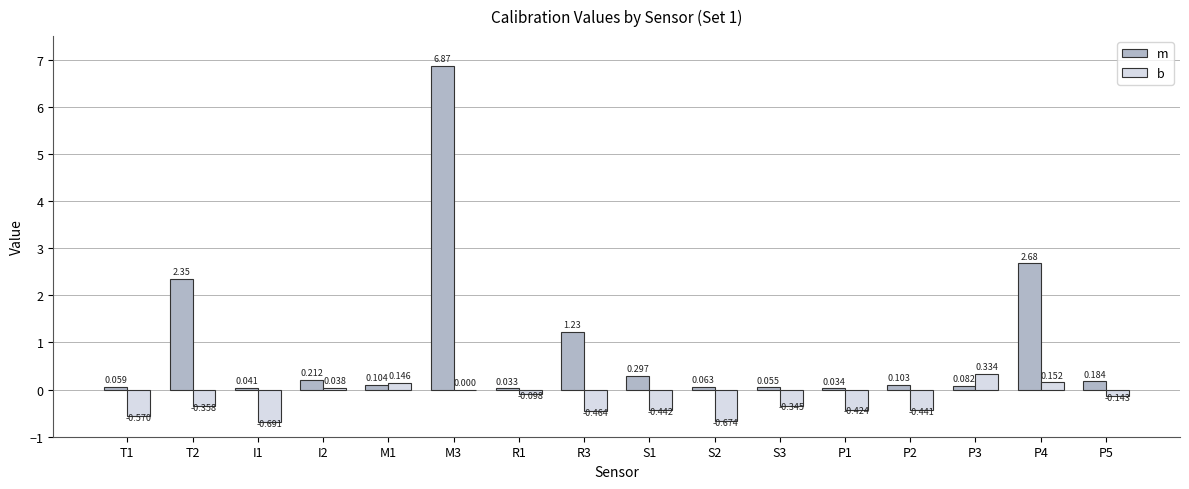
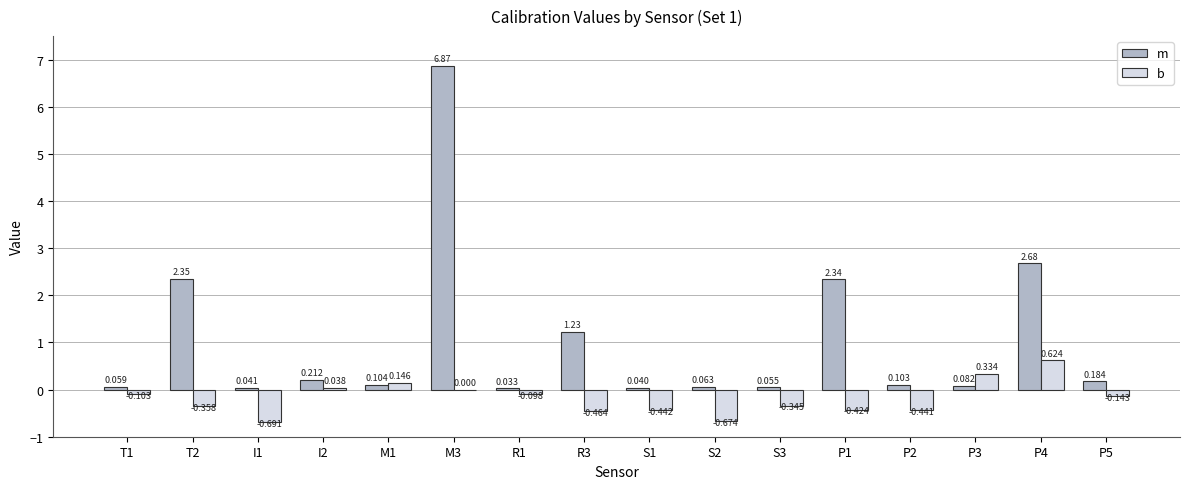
  {
    "m": {
      "T1": 0.059,
      "T2": 2.35,
      "I1": 0.041,
      "I2": 0.212,
      "M1": 0.104,
      "M3": 6.87,
      "R1": 0.033,
      "R3": 1.23,
-     "S1": 0.297,
+     "S1": 0.040,
      "S2": 0.063,
      "S3": 0.055,
-     "P1": 0.034,
+     "P1": 2.34,
      "P2": 0.103,
      "P3": 0.082,
      "P4": 2.68,
      "P5": 0.184
    },
    "b": {
-     "T1": -0.570,
+     "T1": -0.103,
      "T2": -0.358,
      "I1": -0.691,
      "I2": 0.038,
      "M1": 0.146,
      "M3": 0.000,
      "R1": -0.098,
      "R3": -0.464,
      "S1": -0.442,
      "S2": -0.674,
      "S3": -0.345,
      "P1": -0.424,
      "P2": -0.441,
      "P3": 0.334,
-     "P4": 0.152,
+     "P4": 0.624,
      "P5": -0.143
    }
  }
